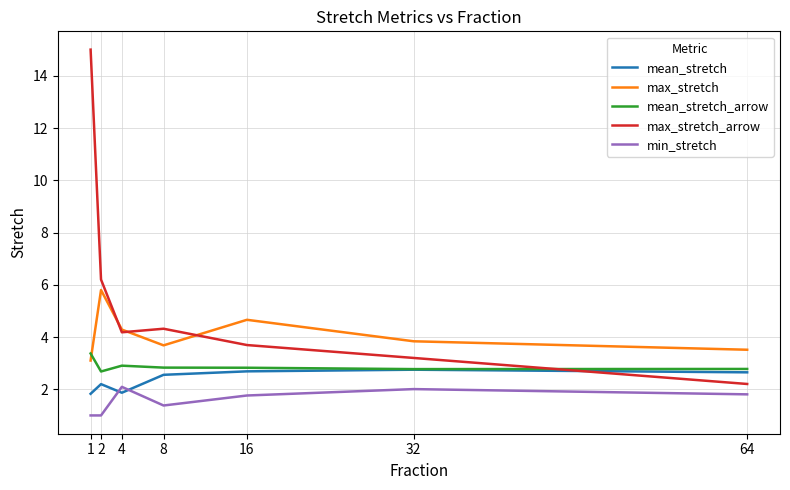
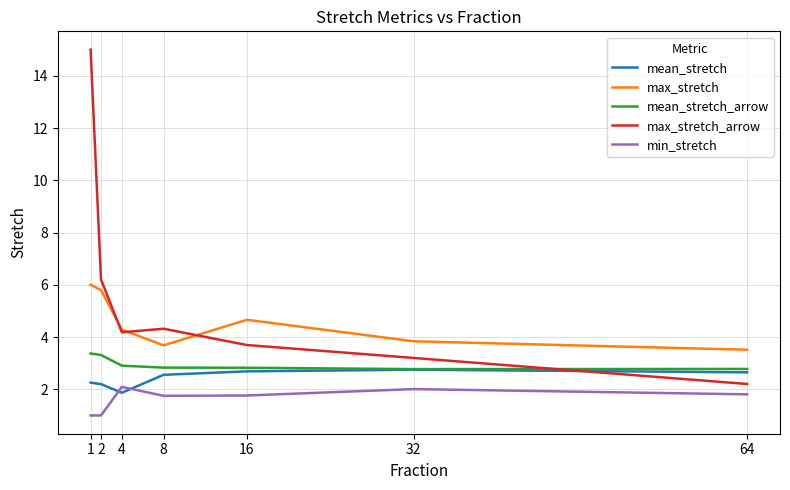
  {
    "mean_stretch": {
-     "1": 1.8,
+     "1": 2.3,
      "2": 2.2,
      "4": 1.9,
      "8": 2.6,
      "16": 2.7,
      "64": 2.6
    },
    "max_stretch": {
-     "1": 3.1,
+     "1": 6.0,
      "2": 5.8,
      "4": 4.3,
      "8": 3.7,
      "16": 4.7,
      "32": 3.8,
      "64": 3.5
    },
    "mean_stretch_arrow": {
      "1": 3.4,
-     "2": 2.7,
+     "2": 3.3,
      "4": 2.9,
      "8": 2.8,
      "16": 2.8,
      "64": 2.8
    },
    "max_stretch_arrow": {
      "1": 15.0,
      "2": 6.2,
      "4": 4.2,
      "8": 4.3,
      "16": 3.7,
      "32": 3.2,
      "64": 2.2
    },
    "min_stretch": {
      "1": 1.0,
      "2": 1.0,
      "4": 2.1,
-     "8": 1.4,
+     "8": 1.8,
      "16": 1.8,
      "32": 2.0,
      "64": 1.8
    }
  }
